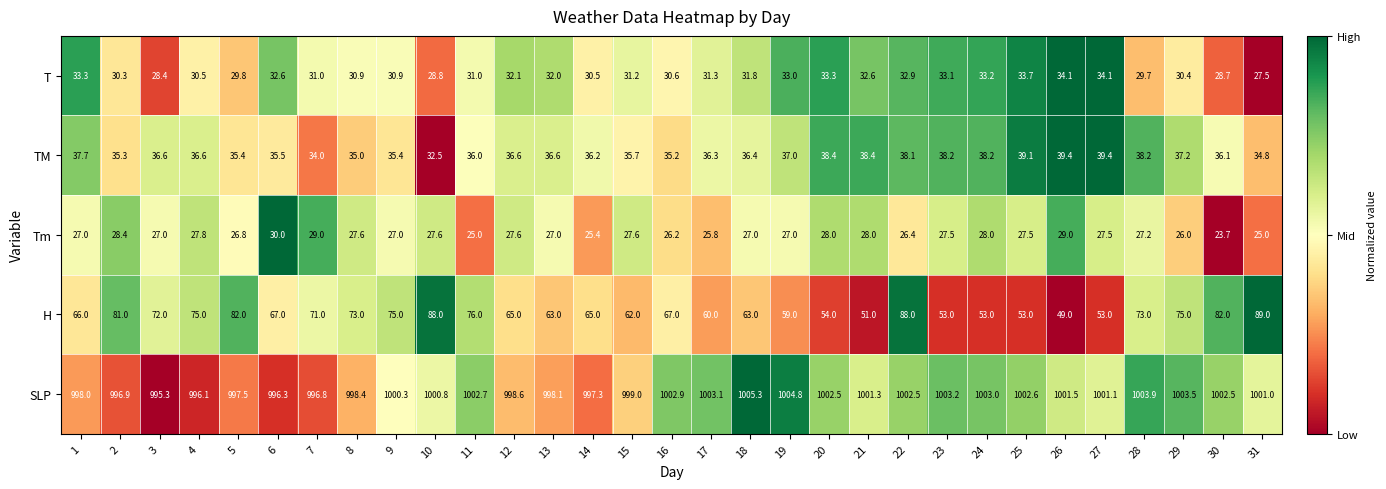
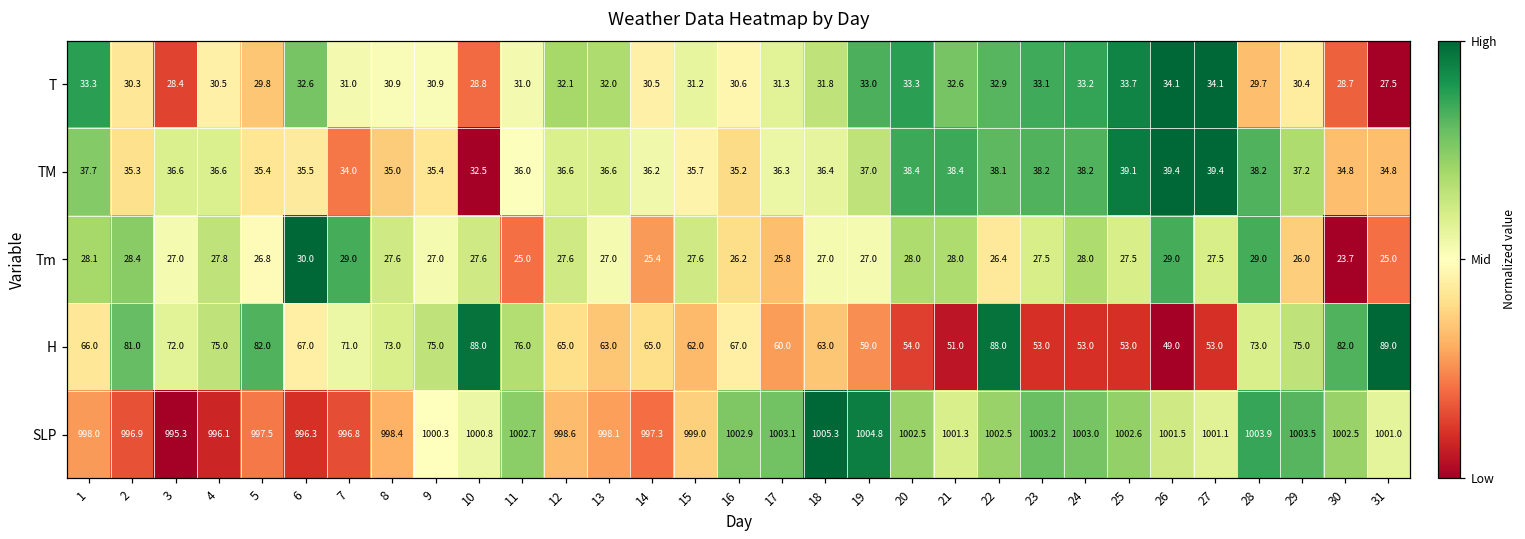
  {
    "T": {
      "1": 33.3,
      "2": 30.3,
      "3": 28.4,
      "4": 30.5,
      "5": 29.8,
      "6": 32.6,
      "7": 31.0,
      "8": 30.9,
      "9": 30.9,
      "10": 28.8,
      "11": 31.0,
      "12": 32.1,
      "13": 32.0,
      "14": 30.5,
      "15": 31.2,
      "16": 30.6,
      "17": 31.3,
      "18": 31.8,
      "19": 33.0,
      "20": 33.3,
      "21": 32.6,
      "22": 32.9,
      "23": 33.1,
      "24": 33.2,
      "25": 33.7,
      "26": 34.1,
      "27": 34.1,
      "28": 29.7,
      "29": 30.4,
      "30": 28.7,
      "31": 27.5
    },
    "TM": {
      "1": 37.7,
      "2": 35.3,
      "3": 36.6,
      "4": 36.6,
      "5": 35.4,
      "6": 35.5,
      "7": 34.0,
      "8": 35.0,
      "9": 35.4,
      "10": 32.5,
      "11": 36.0,
      "12": 36.6,
      "13": 36.6,
      "14": 36.2,
      "15": 35.7,
      "16": 35.2,
      "17": 36.3,
      "18": 36.4,
      "19": 37.0,
      "20": 38.4,
      "21": 38.4,
      "22": 38.1,
      "23": 38.2,
      "24": 38.2,
      "25": 39.1,
      "26": 39.4,
      "27": 39.4,
      "28": 38.2,
      "29": 37.2,
-     "30": 36.1,
+     "30": 34.8,
      "31": 34.8
    },
    "Tm": {
-     "1": 27.0,
+     "1": 28.1,
      "2": 28.4,
      "3": 27.0,
      "4": 27.8,
      "5": 26.8,
      "6": 30.0,
      "7": 29.0,
      "8": 27.6,
      "9": 27.0,
      "10": 27.6,
      "11": 25.0,
      "12": 27.6,
      "13": 27.0,
      "14": 25.4,
      "15": 27.6,
      "16": 26.2,
      "17": 25.8,
      "18": 27.0,
      "19": 27.0,
      "20": 28.0,
      "21": 28.0,
      "22": 26.4,
      "23": 27.5,
      "24": 28.0,
      "25": 27.5,
      "26": 29.0,
      "27": 27.5,
-     "28": 27.2,
+     "28": 29.0,
      "29": 26.0,
      "30": 23.7,
      "31": 25.0
    },
    "H": {
      "1": 66.0,
      "2": 81.0,
      "3": 72.0,
      "4": 75.0,
      "5": 82.0,
      "6": 67.0,
      "7": 71.0,
      "8": 73.0,
      "9": 75.0,
      "10": 88.0,
      "11": 76.0,
      "12": 65.0,
      "13": 63.0,
      "14": 65.0,
      "15": 62.0,
      "16": 67.0,
      "17": 60.0,
      "18": 63.0,
      "19": 59.0,
      "20": 54.0,
      "21": 51.0,
      "22": 88.0,
      "23": 53.0,
      "24": 53.0,
      "25": 53.0,
      "26": 49.0,
      "27": 53.0,
      "28": 73.0,
      "29": 75.0,
      "30": 82.0,
      "31": 89.0
    },
    "SLP": {
      "1": 998.0,
      "2": 996.9,
      "3": 995.3,
      "4": 996.1,
      "5": 997.5,
      "6": 996.3,
      "7": 996.8,
      "8": 998.4,
      "9": 1000.3,
      "10": 1000.8,
      "11": 1002.7,
      "12": 998.6,
      "13": 998.1,
      "14": 997.3,
      "15": 999.0,
      "16": 1002.9,
      "17": 1003.1,
      "18": 1005.3,
      "19": 1004.8,
      "20": 1002.5,
      "21": 1001.3,
      "22": 1002.5,
      "23": 1003.2,
      "24": 1003.0,
      "25": 1002.6,
      "26": 1001.5,
      "27": 1001.1,
      "28": 1003.9,
      "29": 1003.5,
      "30": 1002.5,
      "31": 1001.0
    }
  }
